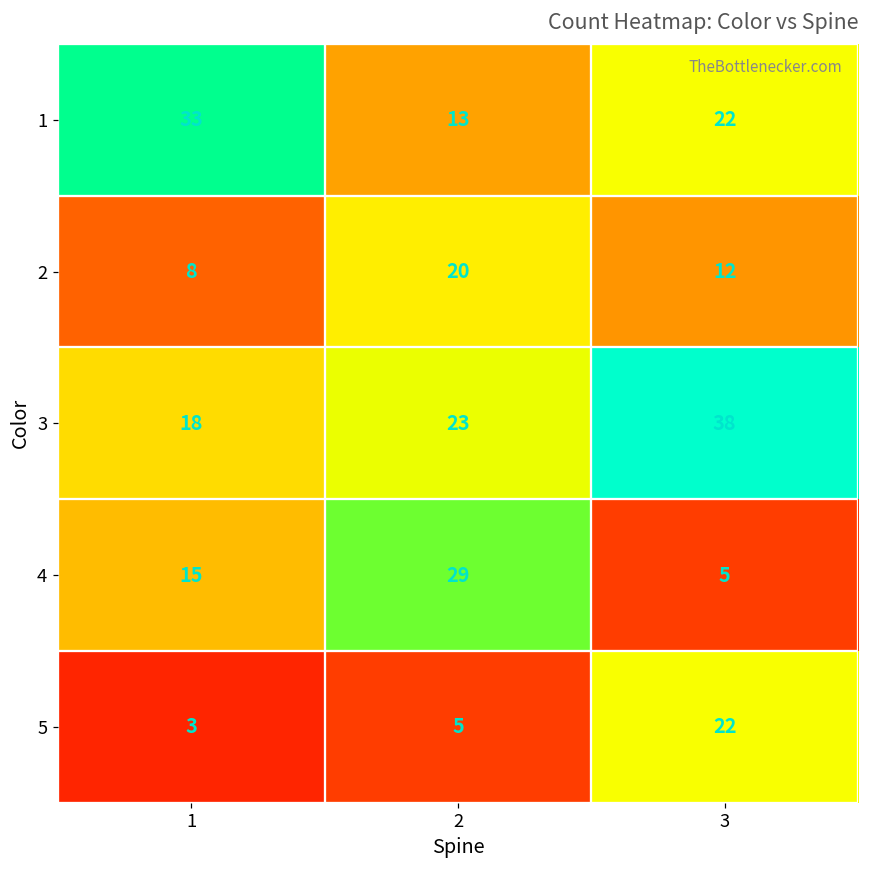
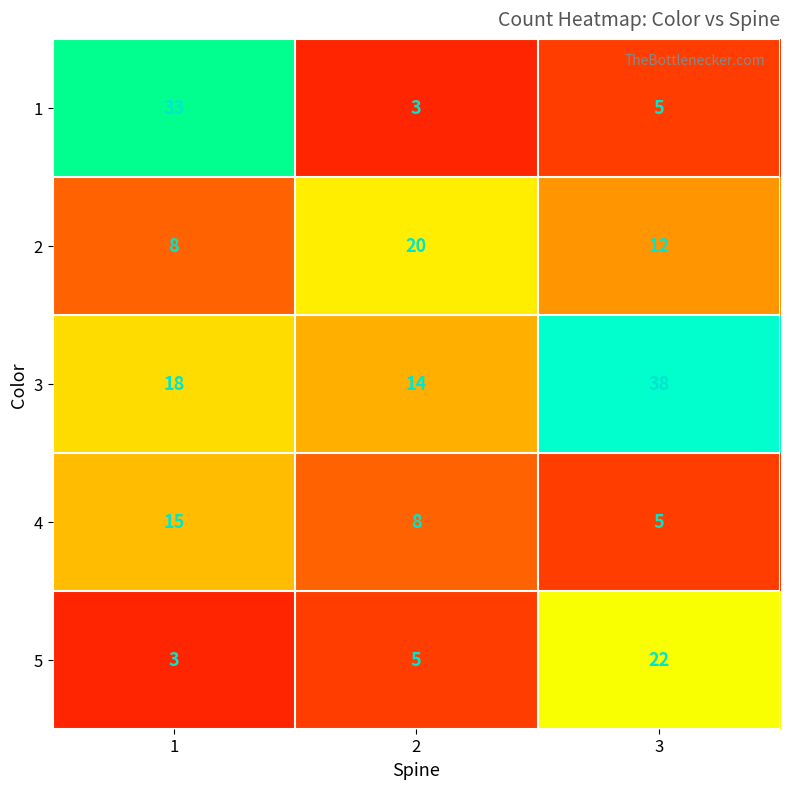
  {
    "1": {
      "1": 33,
-     "2": 13,
-     "3": 22
+     "2": 3,
+     "3": 5
    },
    "2": {
      "1": 8,
      "2": 20,
      "3": 12
    },
    "3": {
      "1": 18,
-     "2": 23
+     "2": 14
    },
    "4": {
      "1": 15,
-     "2": 29,
+     "2": 8,
      "3": 5
    },
    "5": {
      "1": 3,
      "2": 5,
      "3": 22
    }
  }
